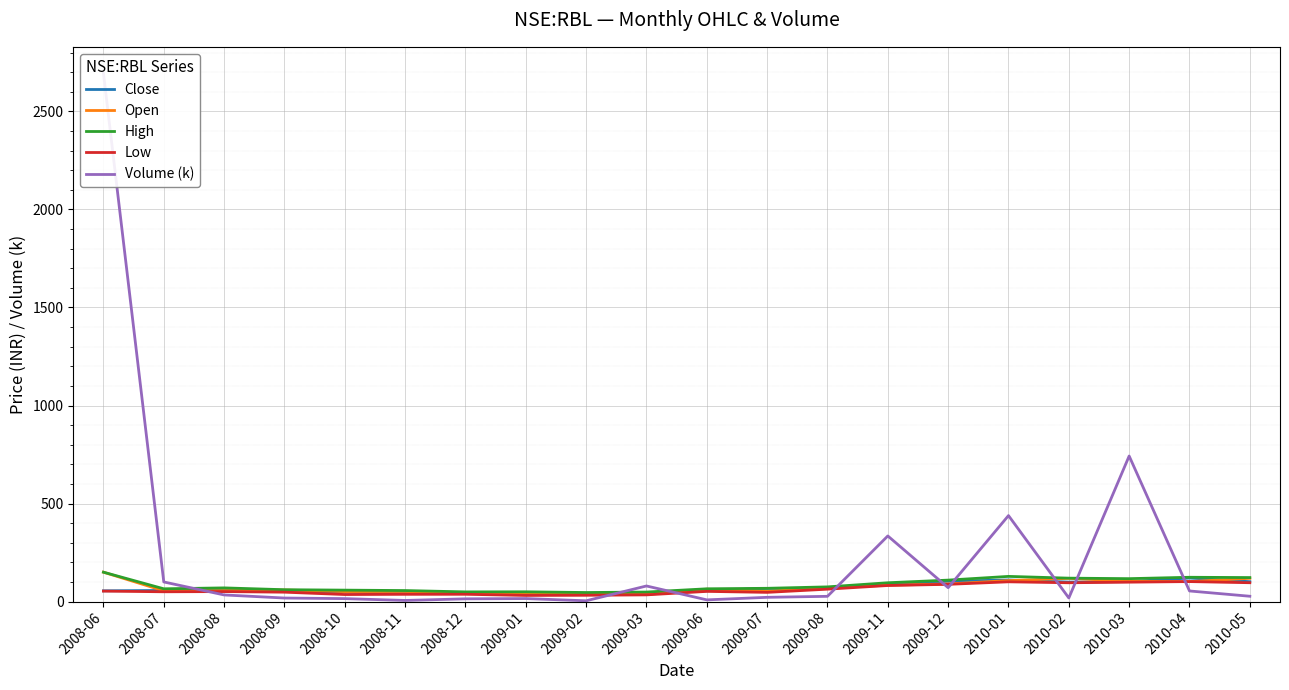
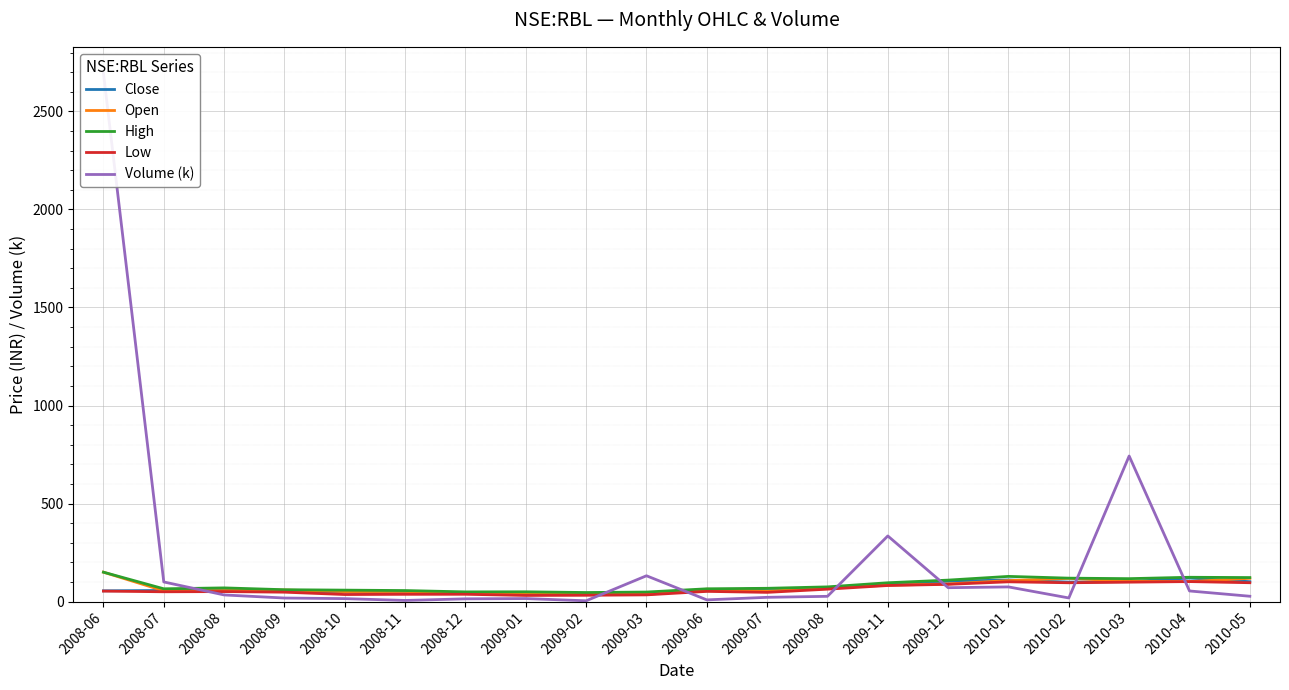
  {
    "High": {
      "2010-01": 130,
      "2010-03": 120
    },
    "Volume (k)": {
      "2008-07": 100,
      "2008-08": 30,
      "2008-09": 20,
      "2008-10": 20,
      "2008-11": 10,
      "2008-12": 10,
      "2009-01": 20,
      "2009-02": 0,
-     "2009-03": 80,
+     "2009-03": 130,
      "2009-06": 10,
      "2009-07": 20,
      "2009-08": 30,
      "2009-11": 330,
      "2009-12": 70,
-     "2010-01": 440,
+     "2010-01": 70,
      "2010-02": 20,
      "2010-03": 740,
      "2010-04": 50,
      "2010-05": 30
    }
  }
